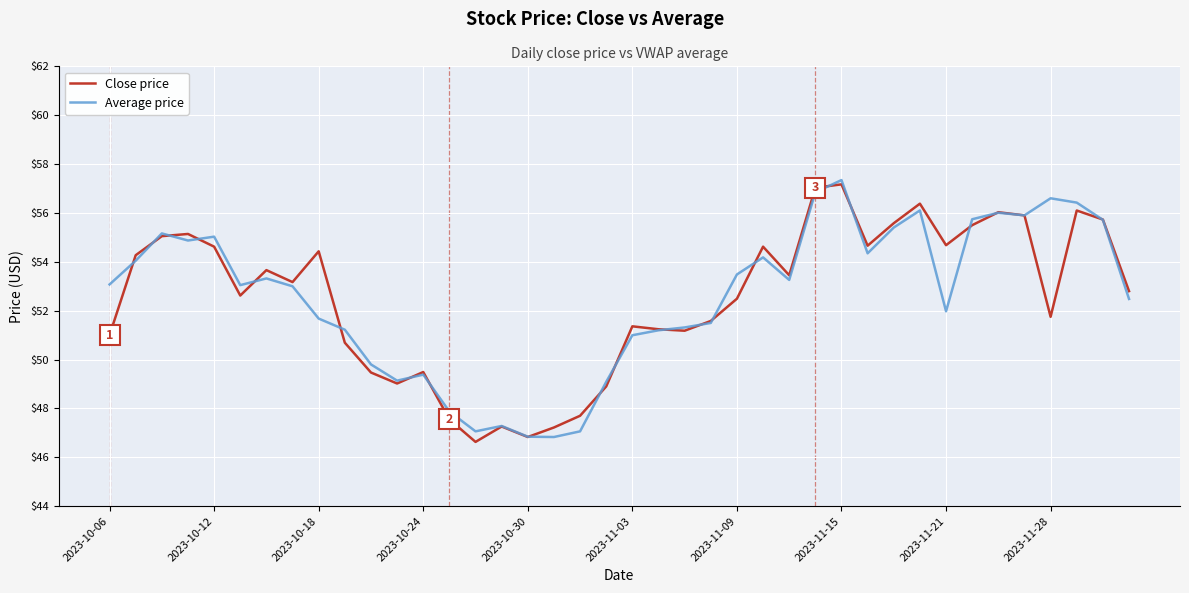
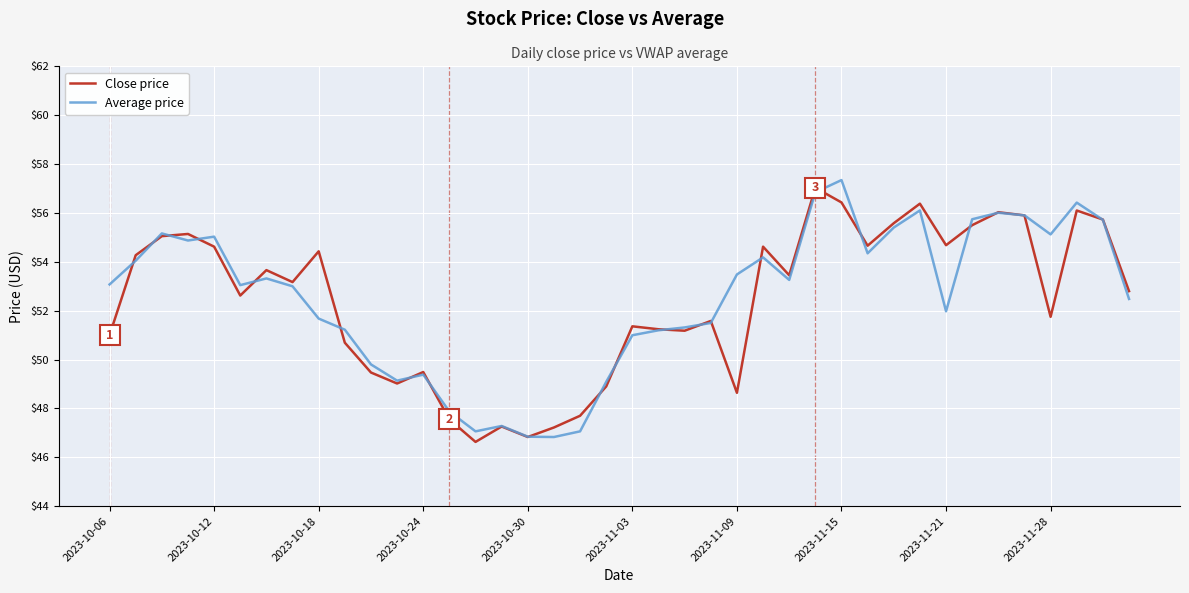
  {
    "Close price": {
      "2023-10-12": "$54.6",
      "2023-10-18": "$54.4",
      "2023-10-24": "$49.5",
      "2023-11-03": "$51.4",
-     "2023-11-09": "$52.5",
-     "2023-11-15": "$57.2",
+     "2023-11-09": "$48.6",
+     "2023-11-15": "$56.4",
      "2023-11-21": "$54.7",
      "2023-11-28": "$51.8"
    },
    "Average price": {
      "2023-10-06": "$53.1",
      "2023-10-12": "$55.0",
      "2023-10-18": "$51.7",
      "2023-10-24": "$49.4",
      "2023-11-03": "$51.0",
      "2023-11-09": "$53.5",
      "2023-11-15": "$57.3",
      "2023-11-21": "$52.0",
-     "2023-11-28": "$56.6"
+     "2023-11-28": "$55.1"
    }
  }
